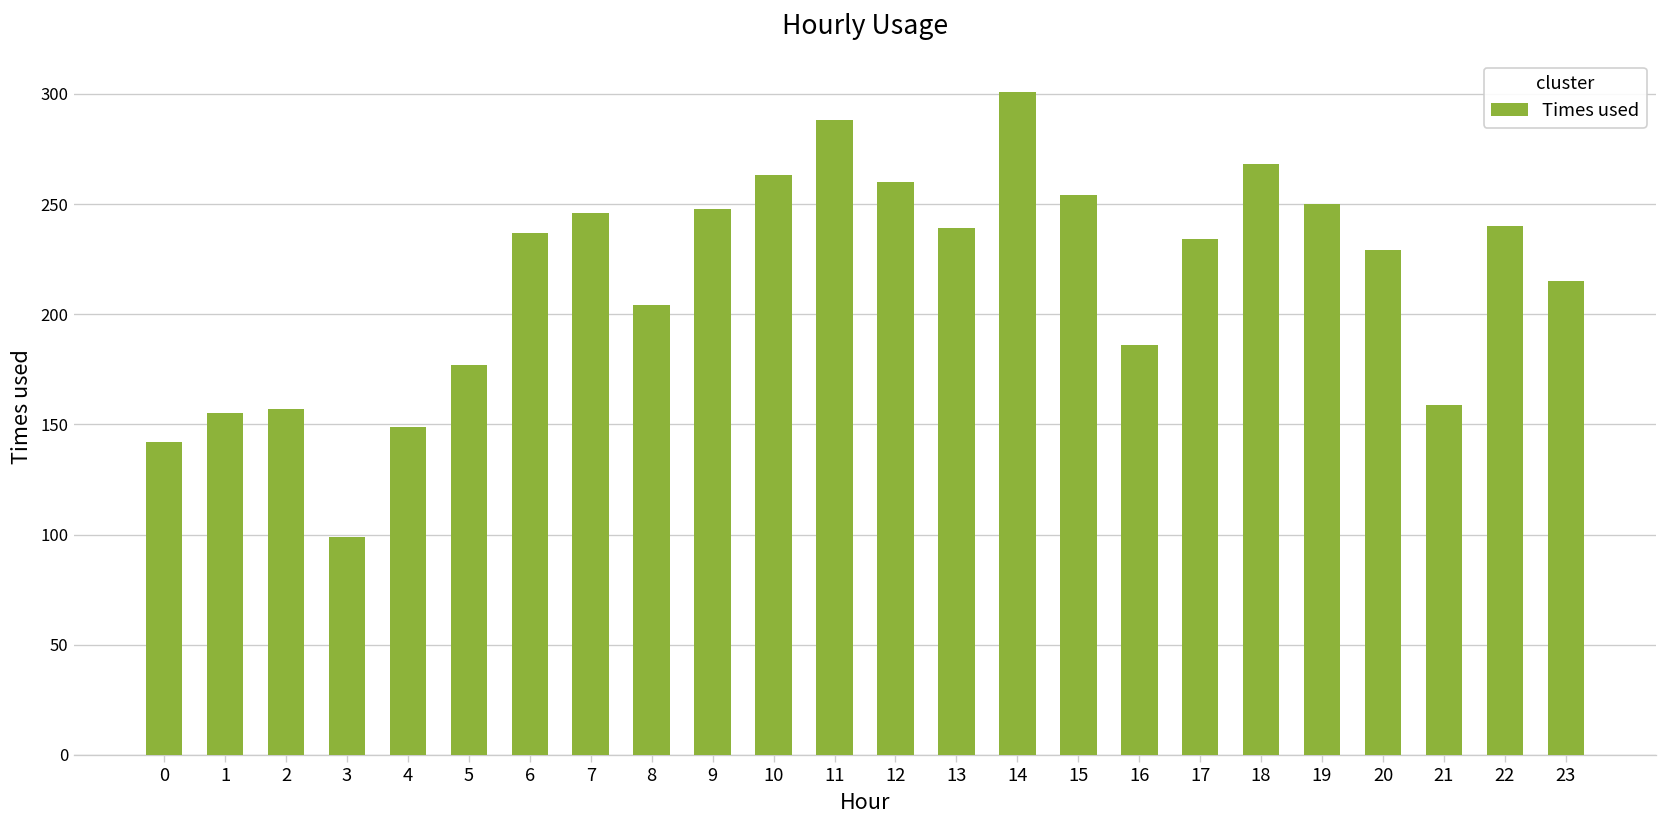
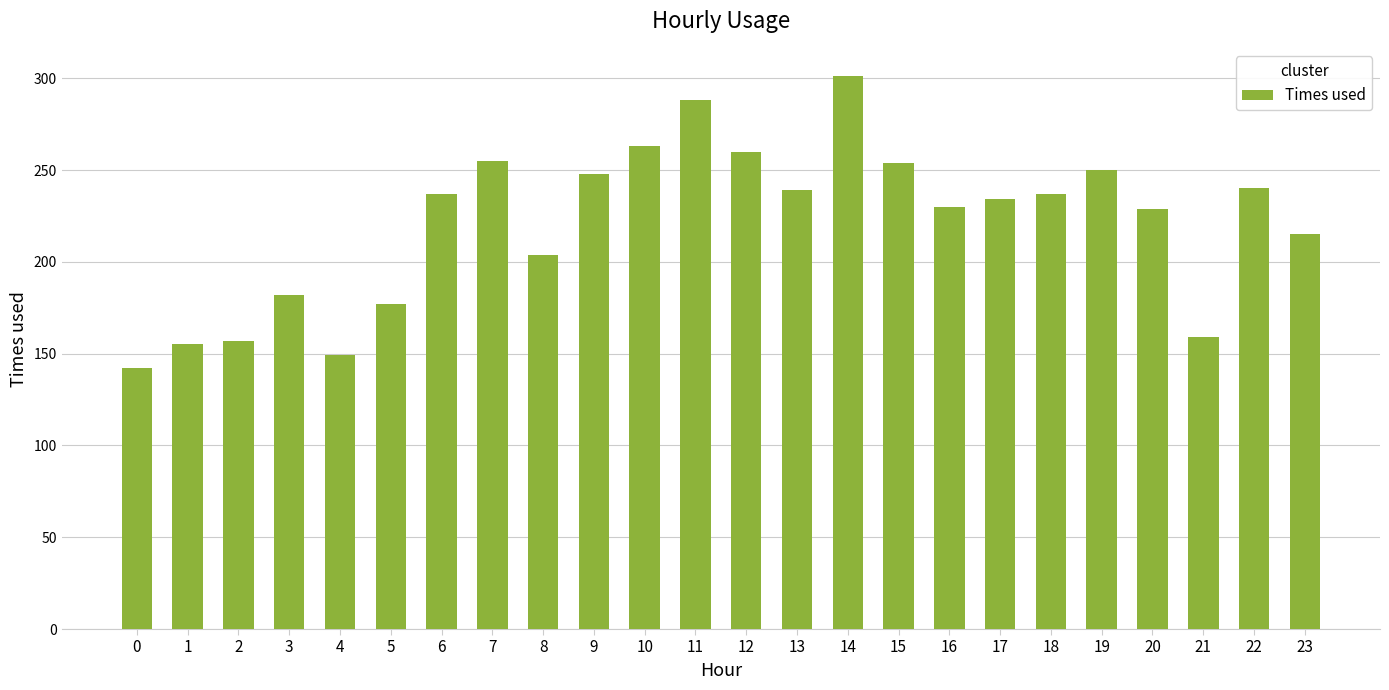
  {
    "0": 142,
    "1": 155,
    "2": 157,
-   "3": 99,
+   "3": 182,
    "4": 149,
    "5": 177,
    "6": 237,
-   "7": 246,
+   "7": 255,
    "8": 204,
    "9": 248,
    "10": 263,
    "11": 288,
    "12": 260,
    "13": 239,
    "14": 301,
    "15": 254,
-   "16": 186,
+   "16": 230,
    "17": 234,
-   "18": 268,
+   "18": 237,
    "19": 250,
    "20": 229,
    "21": 159,
    "22": 240,
    "23": 215
  }
